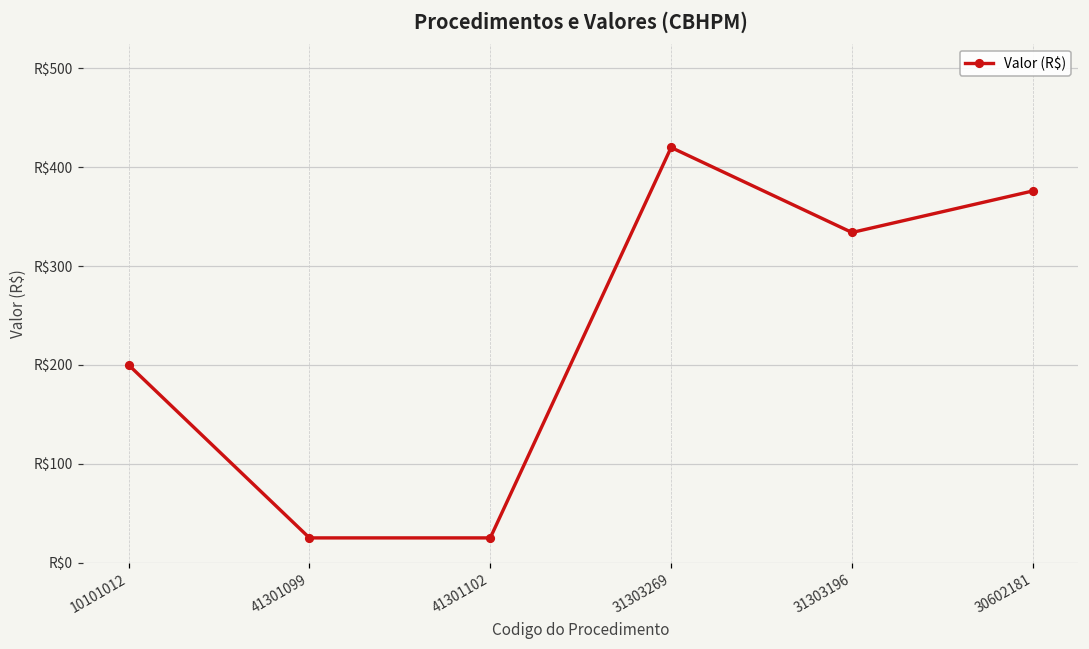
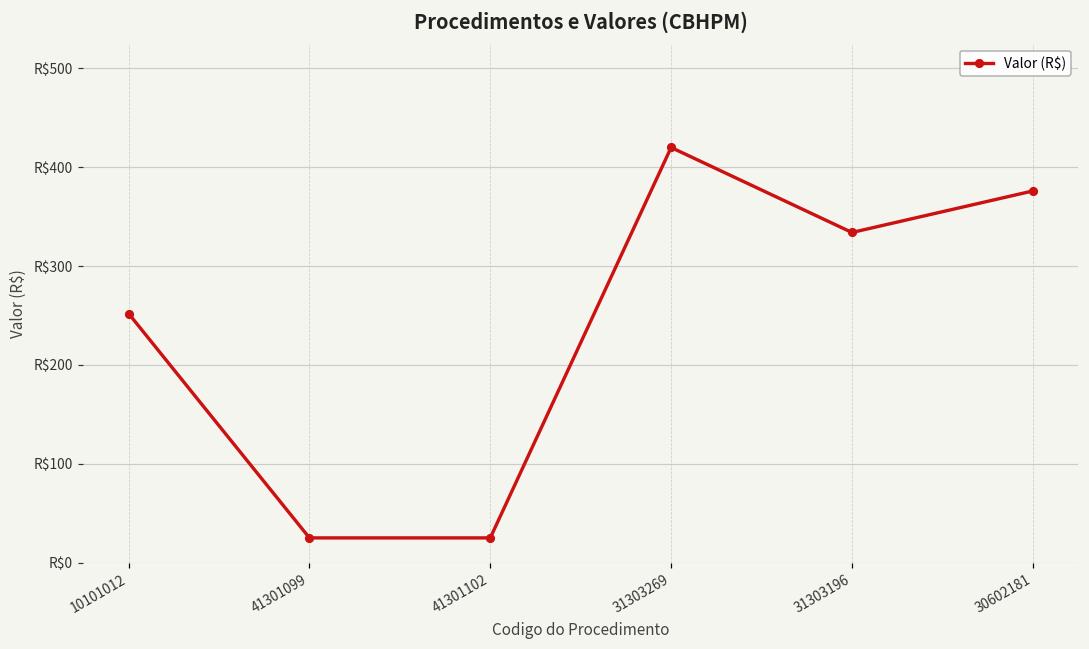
  {
-   "10101012": "R$200",
+   "10101012": "R$250",
    "41301099": "R$30",
    "41301102": "R$30",
    "31303269": "R$420",
    "31303196": "R$330",
    "30602181": "R$380"
  }
